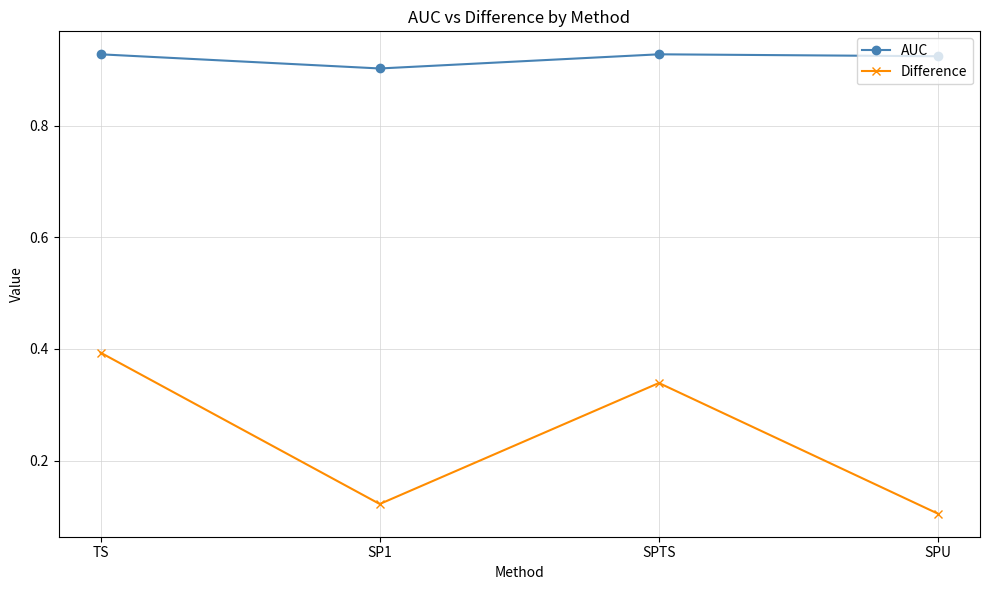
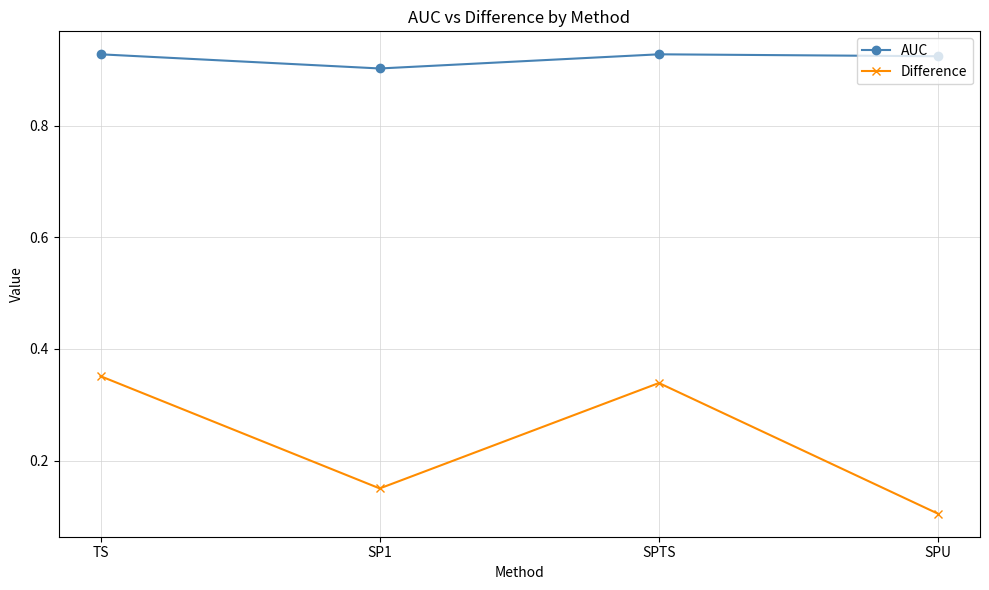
  {
    "AUC": {
      "TS": 0.93,
      "SP1": 0.90,
      "SPTS": 0.93
    },
    "Difference": {
-     "TS": 0.39,
-     "SP1": 0.12,
+     "TS": 0.35,
+     "SP1": 0.15,
      "SPTS": 0.34,
      "SPU": 0.10
    }
  }
